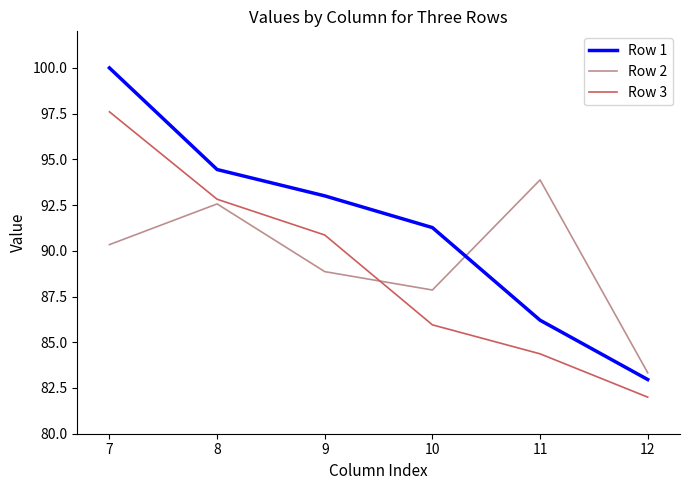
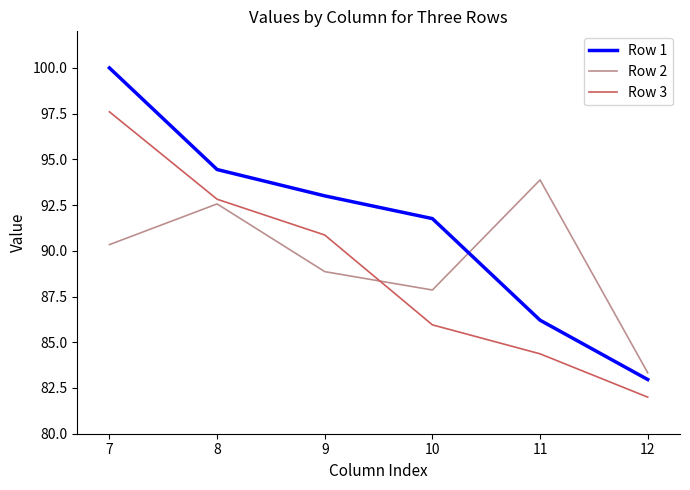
  {
    "Row 1": {
      "7": 100.0,
      "8": 94.4,
      "9": 93.0,
-     "10": 91.3,
+     "10": 91.8,
      "11": 86.2,
      "12": 83.0
    },
    "Row 2": {
      "7": 90.3,
      "8": 92.6,
      "9": 88.9,
      "10": 87.9,
      "11": 93.9,
      "12": 83.3
    },
    "Row 3": {
      "7": 97.6,
      "8": 92.8,
      "9": 90.9,
      "10": 86.0,
      "11": 84.4,
      "12": 82.0
    }
  }
